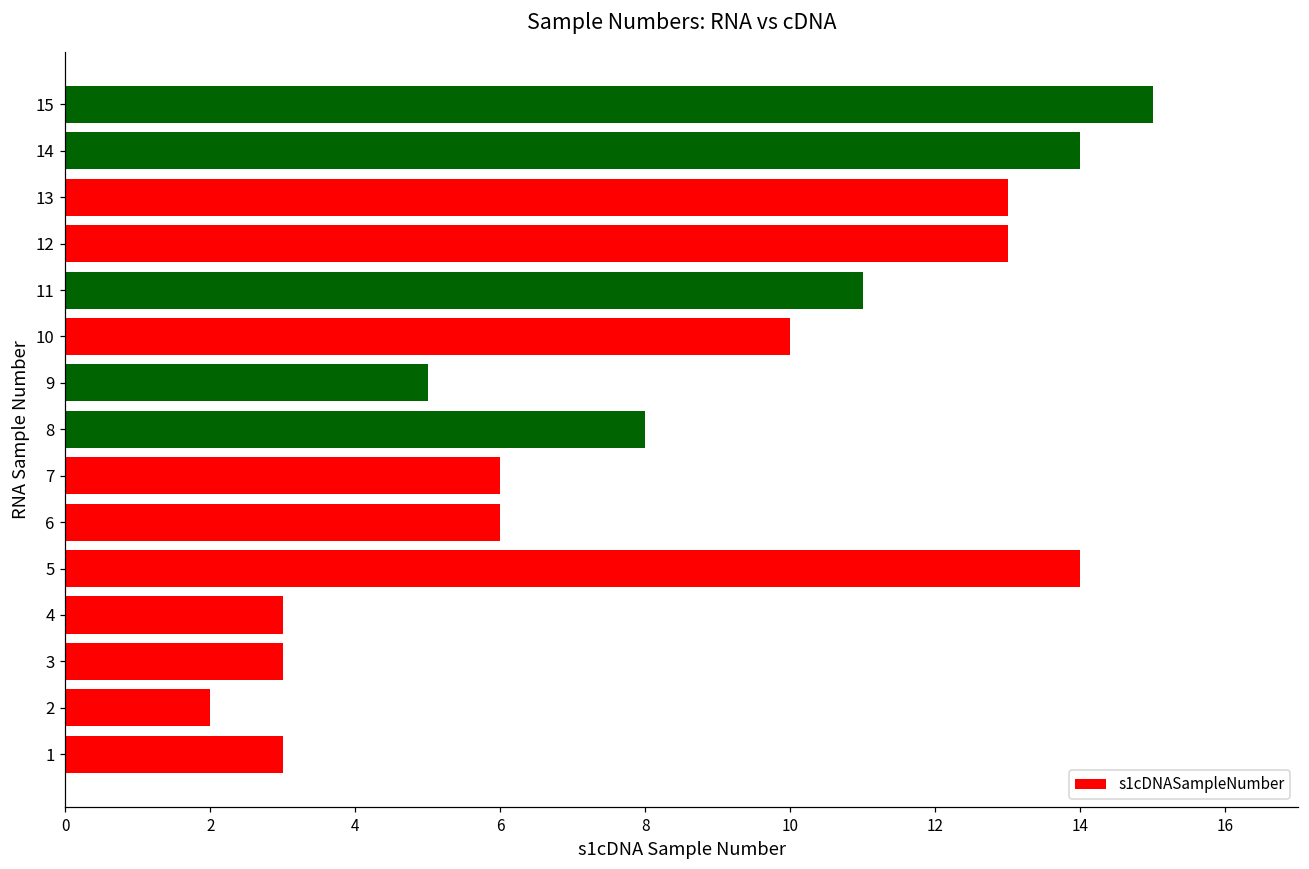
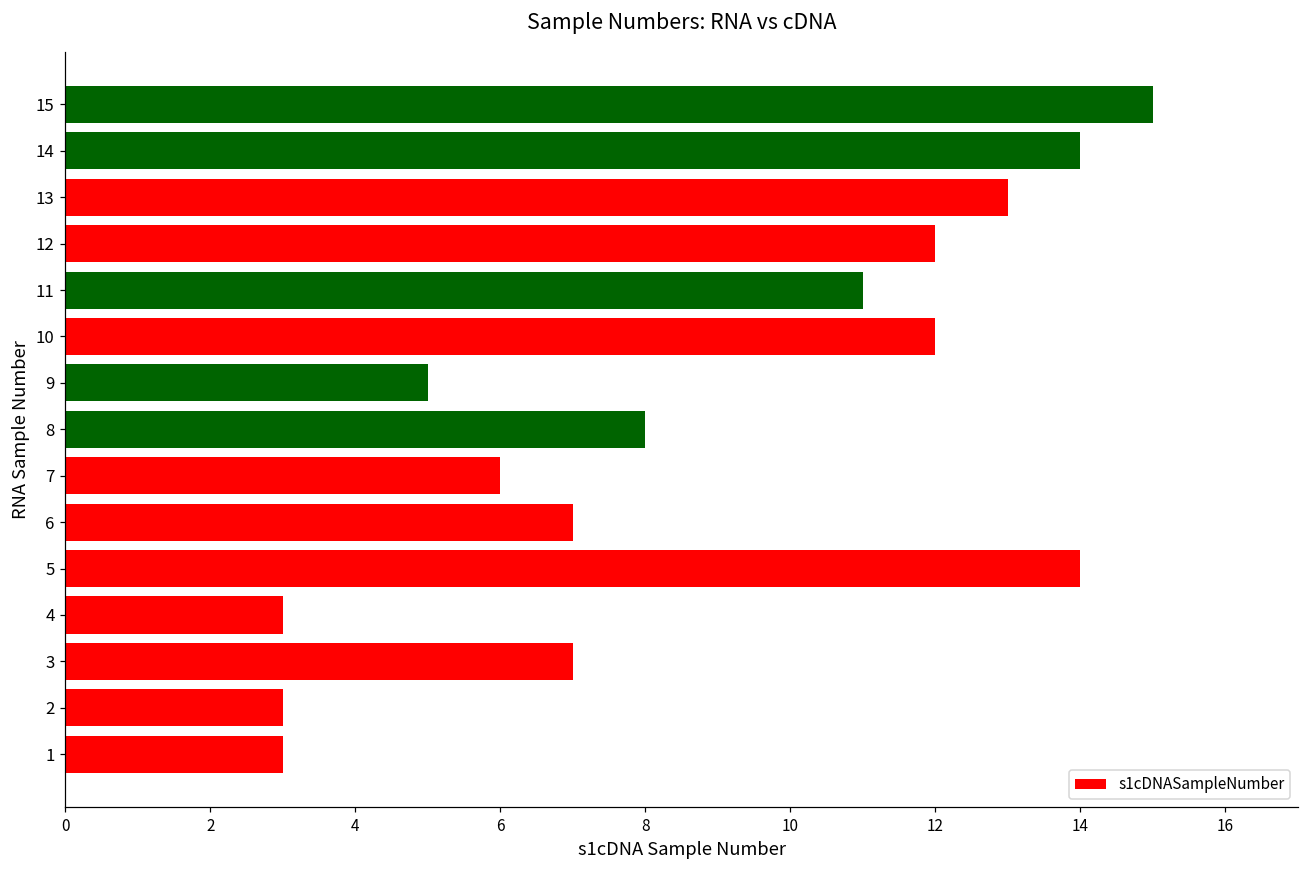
  {
    "15": 15,
    "14": 14,
    "13": 13,
-   "12": 13,
+   "12": 12,
    "11": 11,
-   "10": 10,
+   "10": 12,
    "9": 5,
    "8": 8,
    "7": 6,
-   "6": 6,
+   "6": 7,
    "5": 14,
    "4": 3,
-   "3": 3,
-   "2": 2,
+   "3": 7,
+   "2": 3,
    "1": 3
  }
